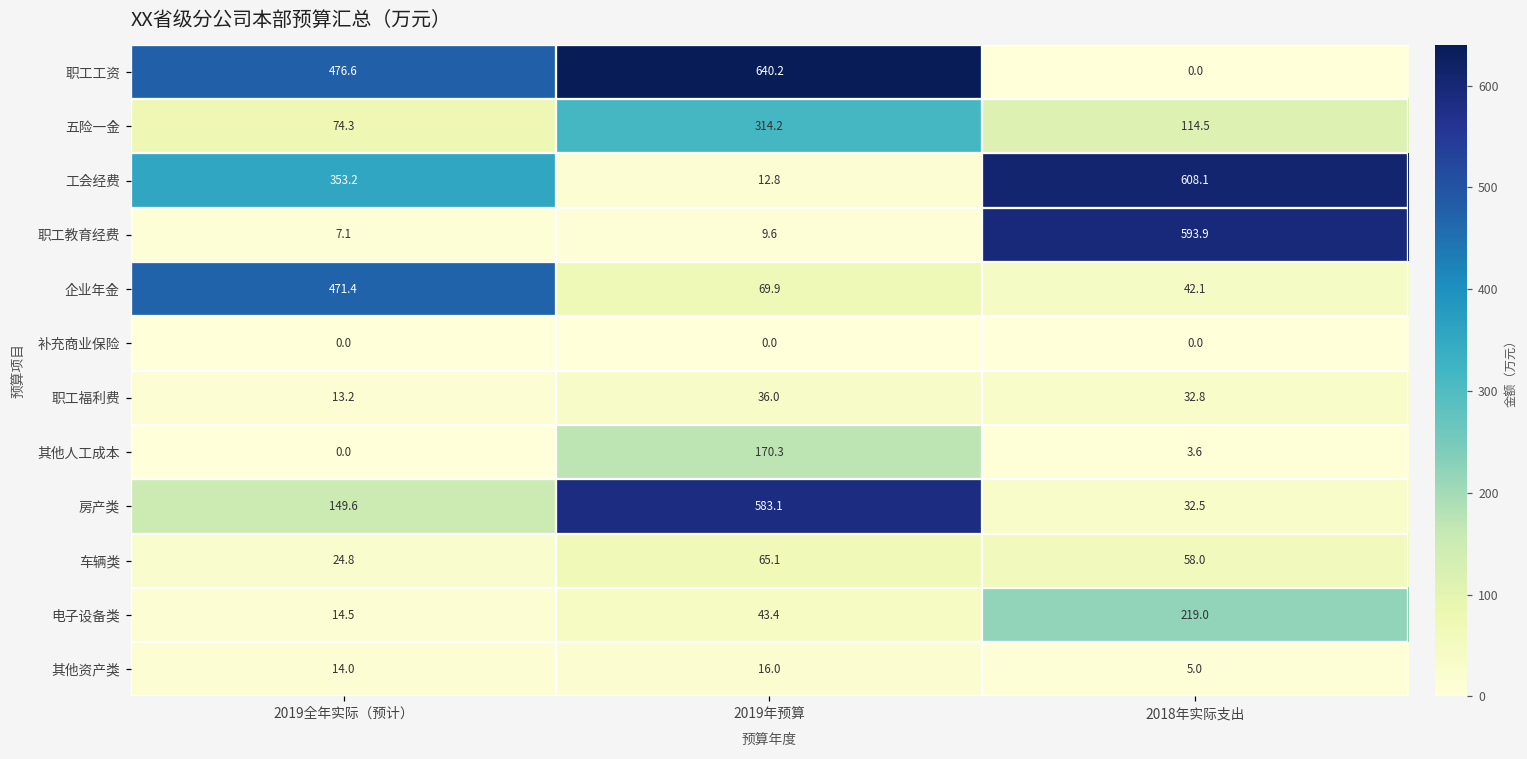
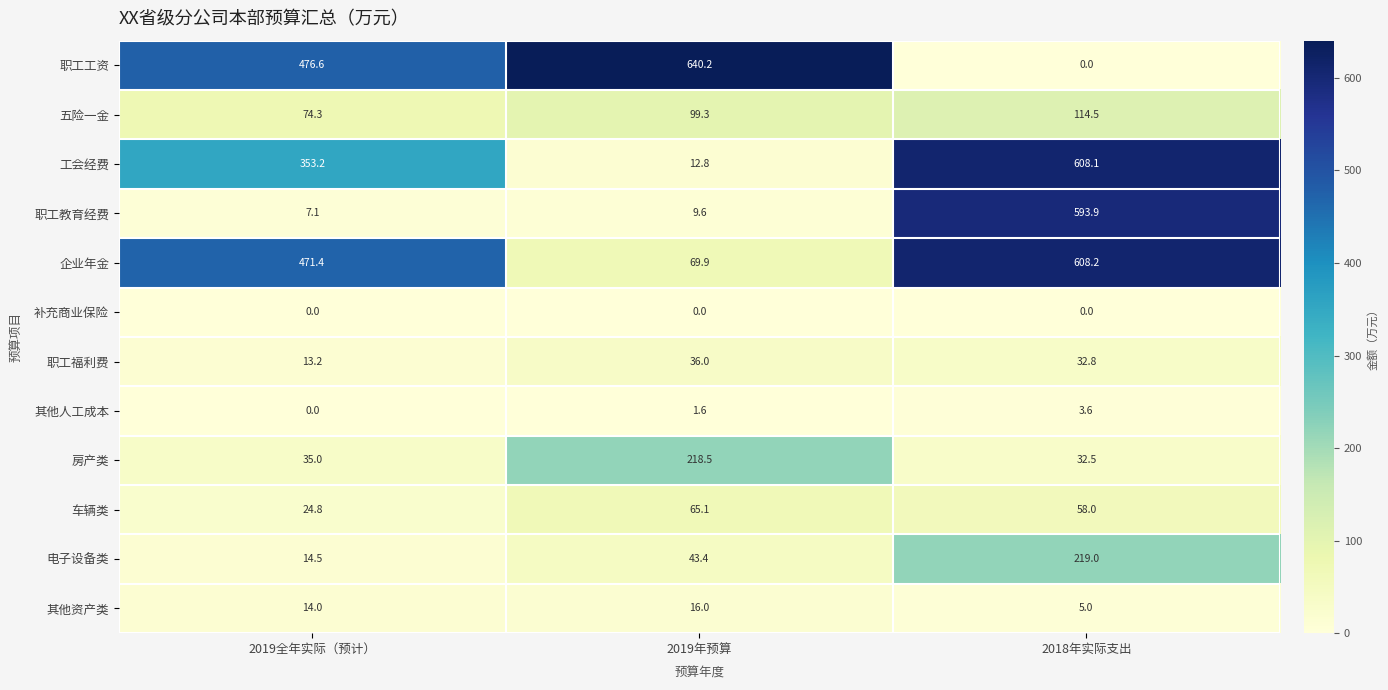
  {
    "职工工资": {
      "2019全年实际（预计）": 476.6,
      "2019年预算": 640.2,
      "2018年实际支出": 0.0
    },
    "五险一金": {
      "2019全年实际（预计）": 74.3,
-     "2019年预算": 314.2,
+     "2019年预算": 99.3,
      "2018年实际支出": 114.5
    },
    "工会经费": {
      "2019全年实际（预计）": 353.2,
      "2019年预算": 12.8,
      "2018年实际支出": 608.1
    },
    "职工教育经费": {
      "2019全年实际（预计）": 7.1,
      "2019年预算": 9.6,
      "2018年实际支出": 593.9
    },
    "企业年金": {
      "2019全年实际（预计）": 471.4,
      "2019年预算": 69.9,
-     "2018年实际支出": 42.1
+     "2018年实际支出": 608.2
    },
    "补充商业保险": {
      "2019全年实际（预计）": 0.0,
      "2019年预算": 0.0,
      "2018年实际支出": 0.0
    },
    "职工福利费": {
      "2019全年实际（预计）": 13.2,
      "2019年预算": 36.0,
      "2018年实际支出": 32.8
    },
    "其他人工成本": {
      "2019全年实际（预计）": 0.0,
-     "2019年预算": 170.3,
+     "2019年预算": 1.6,
      "2018年实际支出": 3.6
    },
    "房产类": {
-     "2019全年实际（预计）": 149.6,
-     "2019年预算": 583.1,
+     "2019全年实际（预计）": 35.0,
+     "2019年预算": 218.5,
      "2018年实际支出": 32.5
    },
    "车辆类": {
      "2019全年实际（预计）": 24.8,
      "2019年预算": 65.1,
      "2018年实际支出": 58.0
    },
    "电子设备类": {
      "2019全年实际（预计）": 14.5,
      "2019年预算": 43.4,
      "2018年实际支出": 219.0
    },
    "其他资产类": {
      "2019全年实际（预计）": 14.0,
      "2019年预算": 16.0,
      "2018年实际支出": 5.0
    }
  }
